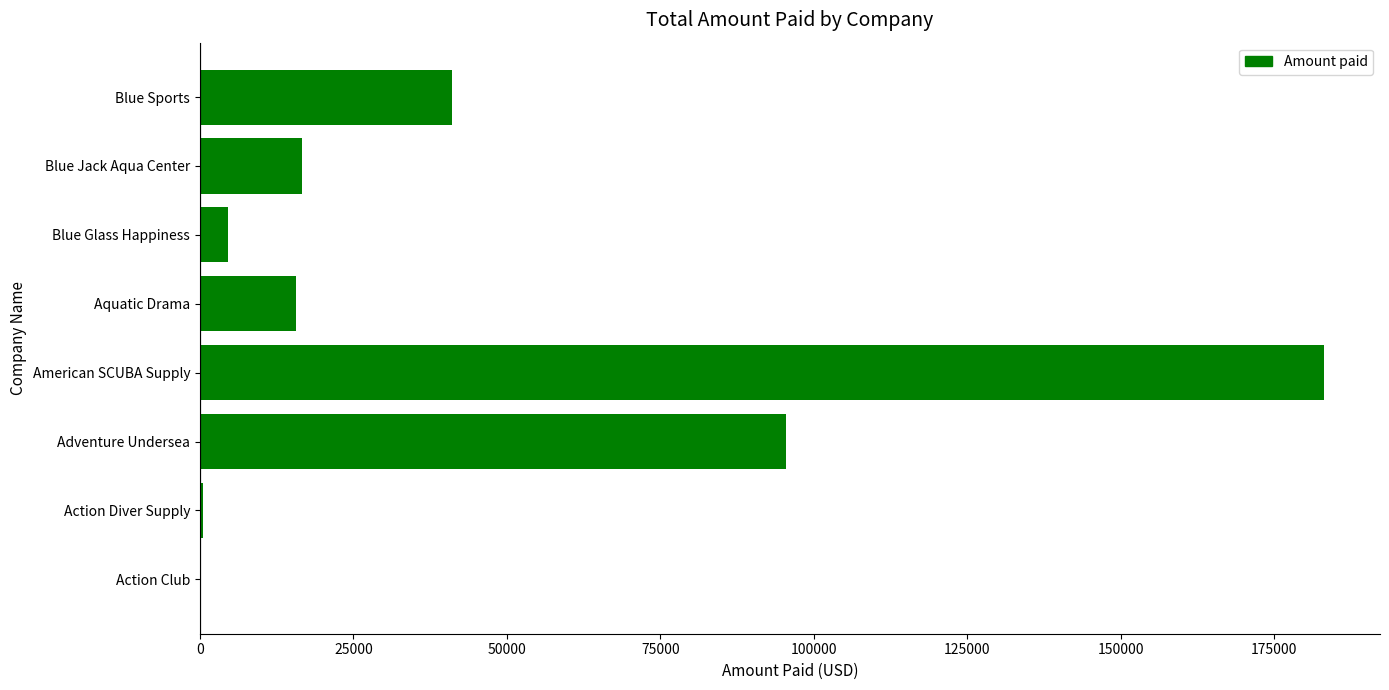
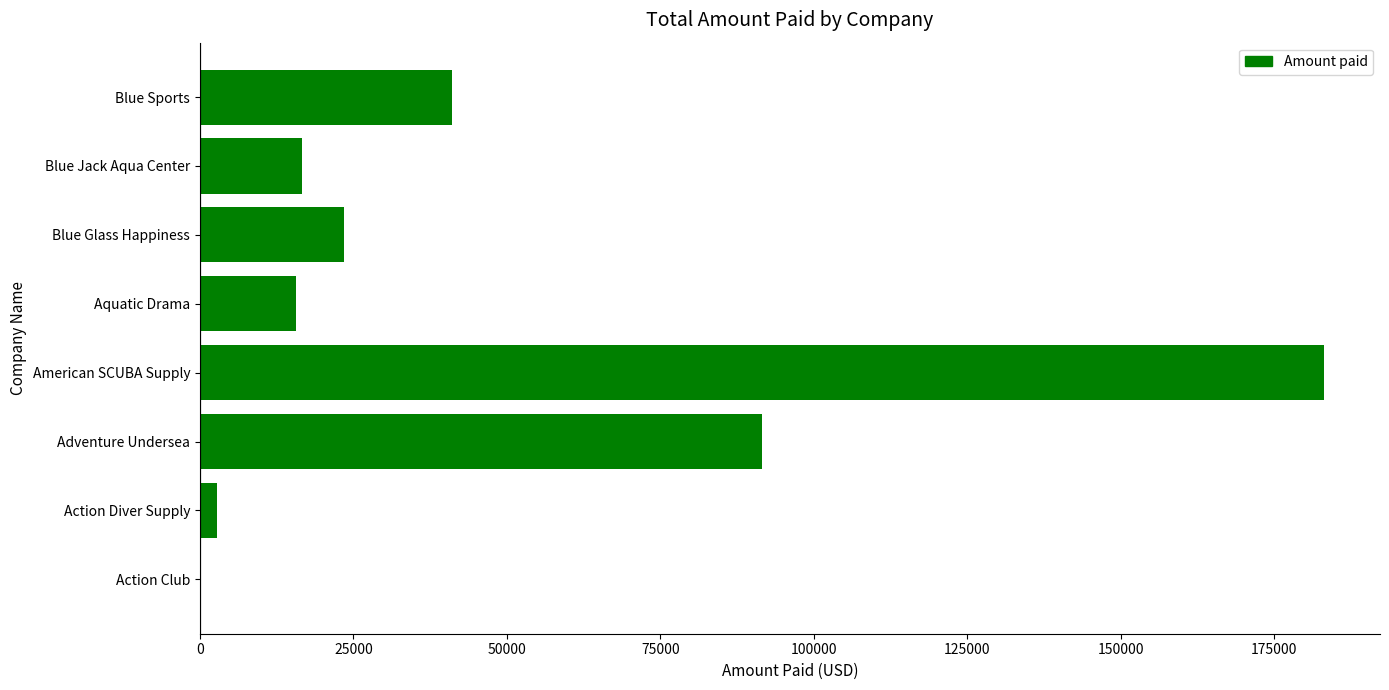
  {
    "Blue Sports": 41000,
    "Blue Jack Aqua Center": 17000,
-   "Blue Glass Happiness": 5000,
+   "Blue Glass Happiness": 23000,
    "Aquatic Drama": 16000,
    "American SCUBA Supply": 183000,
-   "Adventure Undersea": 96000,
-   "Action Diver Supply": 1000
+   "Adventure Undersea": 91000,
+   "Action Diver Supply": 3000
  }
